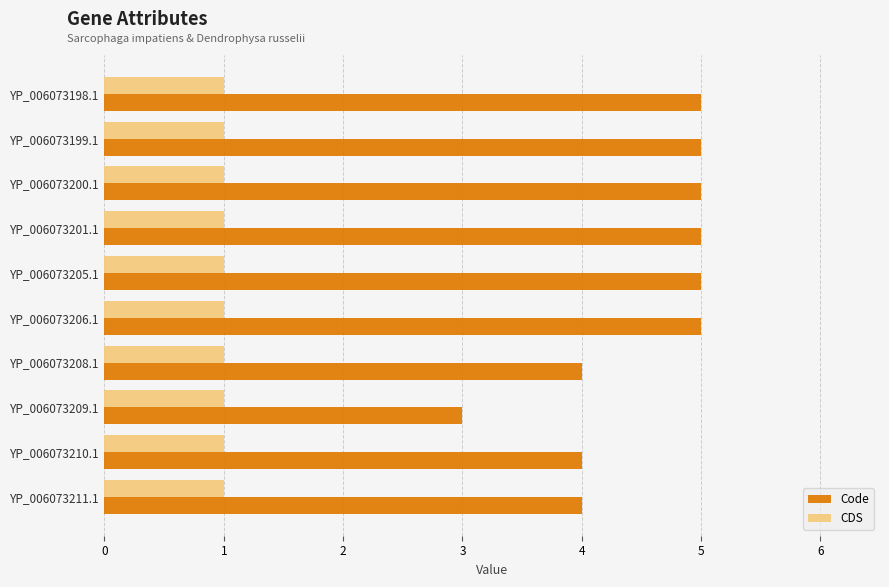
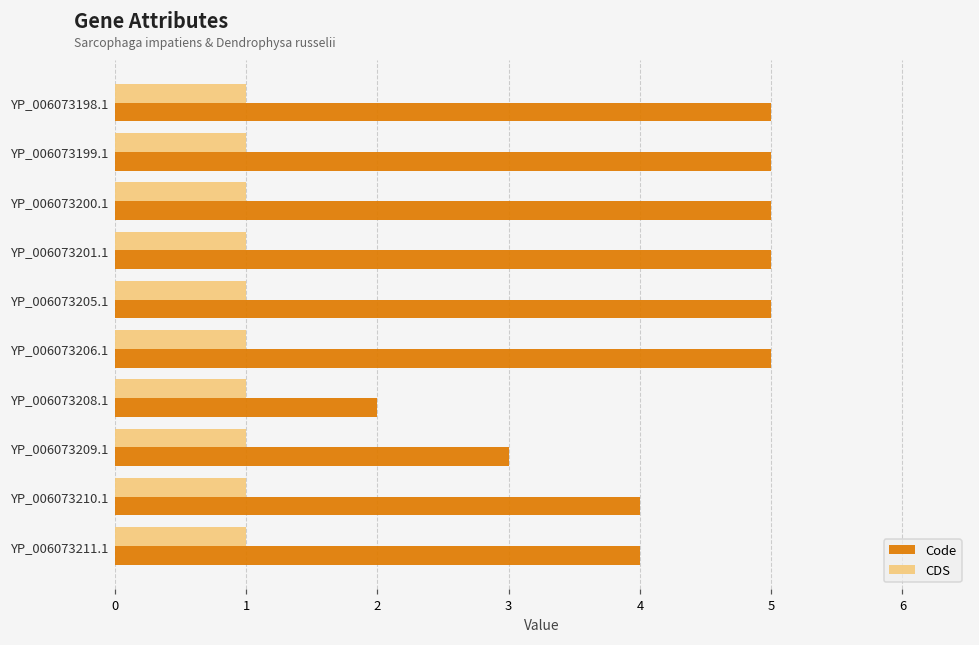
  {
    "Code": {
      "YP_006073198.1": 5,
      "YP_006073199.1": 5,
      "YP_006073200.1": 5,
      "YP_006073201.1": 5,
      "YP_006073205.1": 5,
      "YP_006073206.1": 5,
-     "YP_006073208.1": 4,
+     "YP_006073208.1": 2,
      "YP_006073209.1": 3,
      "YP_006073210.1": 4,
      "YP_006073211.1": 4
    },
    "CDS": {
      "YP_006073198.1": 1,
      "YP_006073199.1": 1,
      "YP_006073200.1": 1,
      "YP_006073201.1": 1,
      "YP_006073205.1": 1,
      "YP_006073206.1": 1,
      "YP_006073208.1": 1,
      "YP_006073209.1": 1,
      "YP_006073210.1": 1,
      "YP_006073211.1": 1
    }
  }
